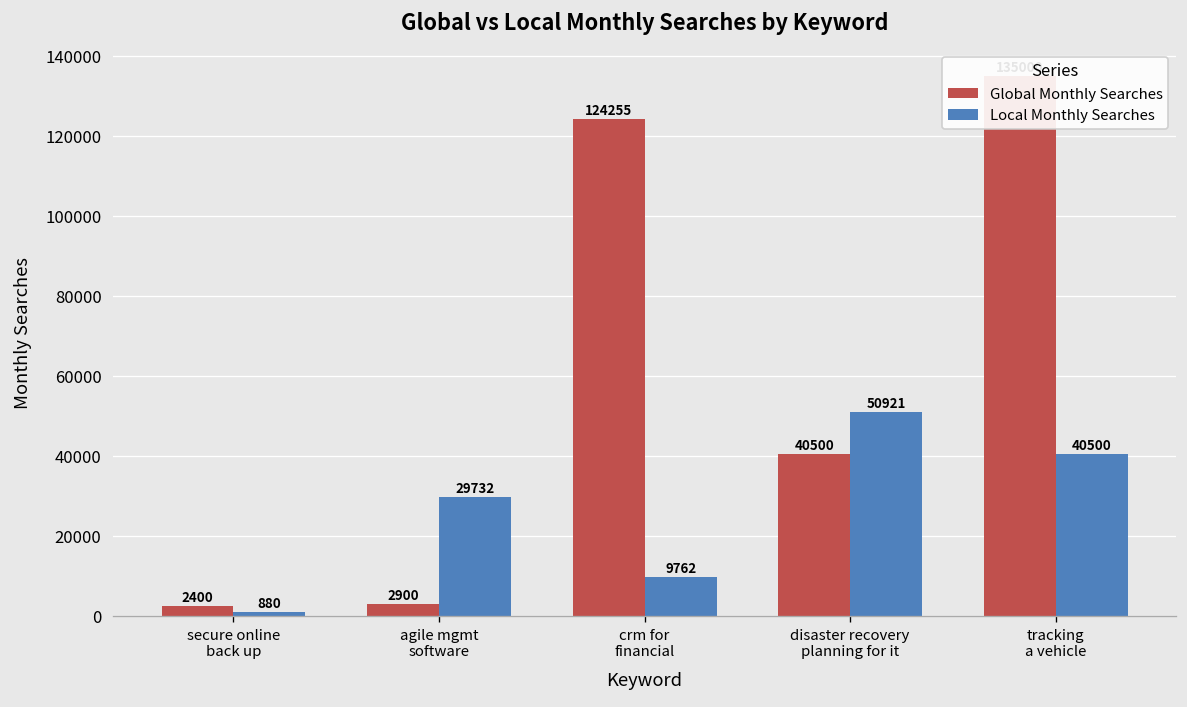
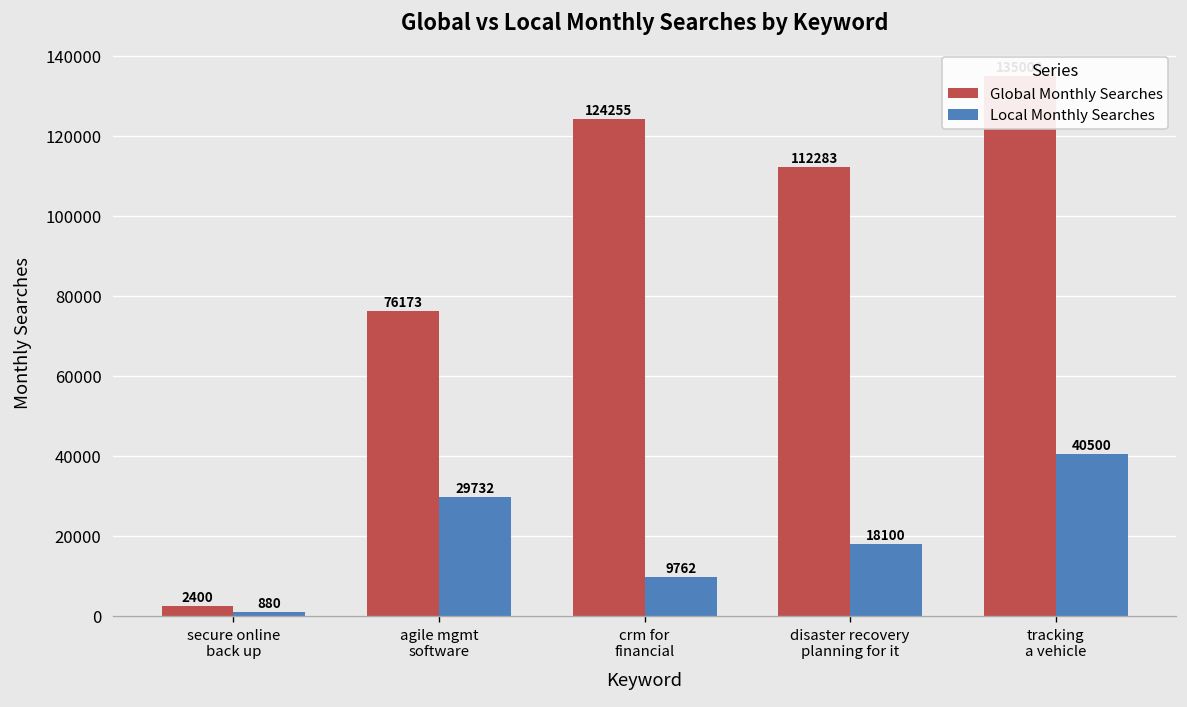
  {
    "Global Monthly Searches": {
      "secure online back up": 2400,
-     "agile mgmt software": 2900,
+     "agile mgmt software": 76173,
      "crm for financial": 124255,
-     "disaster recovery planning for it": 40500
+     "disaster recovery planning for it": 112283
    },
    "Local Monthly Searches": {
      "secure online back up": 880,
      "agile mgmt software": 29732,
      "crm for financial": 9762,
-     "disaster recovery planning for it": 50921,
+     "disaster recovery planning for it": 18100,
      "tracking a vehicle": 40500
    }
  }
